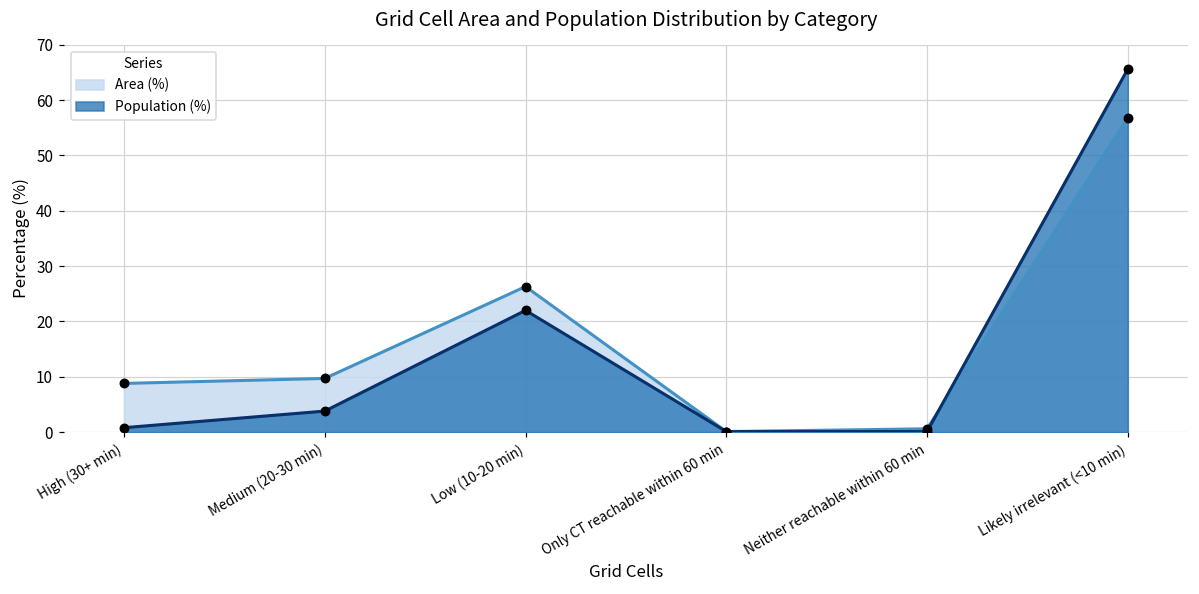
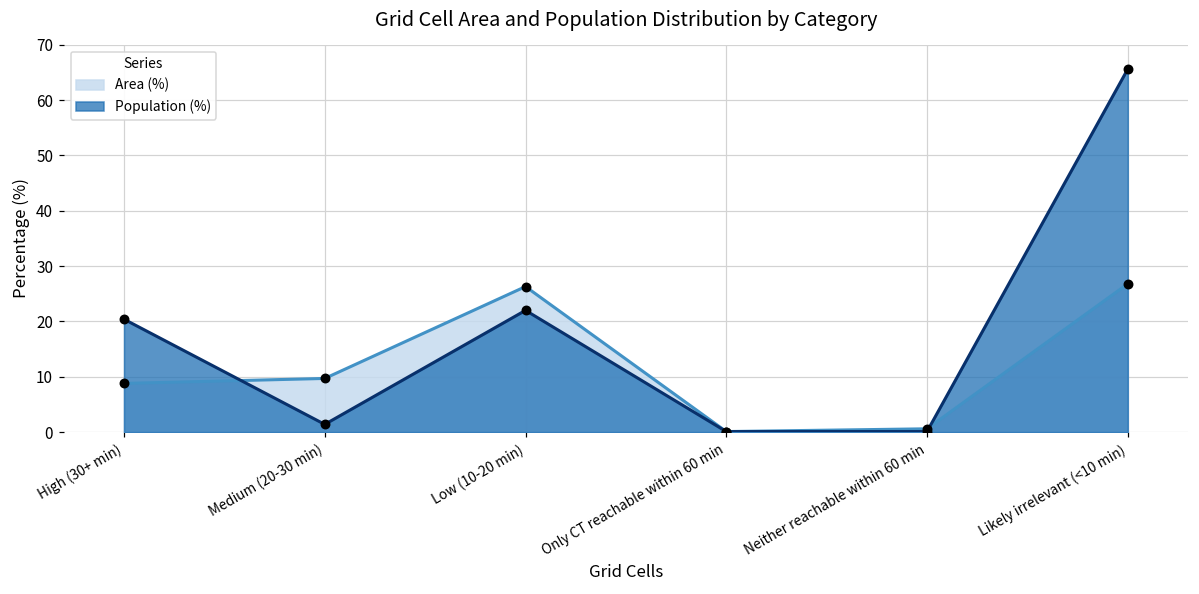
  {
    "Area (%)": {
      "High (30+ min)": 9,
      "Medium (20-30 min)": 10,
      "Low (10-20 min)": 26,
-     "Likely irrelevant (<10 min)": 57
+     "Likely irrelevant (<10 min)": 27
    },
    "Population (%)": {
-     "High (30+ min)": 1,
-     "Medium (20-30 min)": 4,
+     "High (30+ min)": 20,
+     "Medium (20-30 min)": 1,
      "Low (10-20 min)": 22,
      "Likely irrelevant (<10 min)": 66
    }
  }
